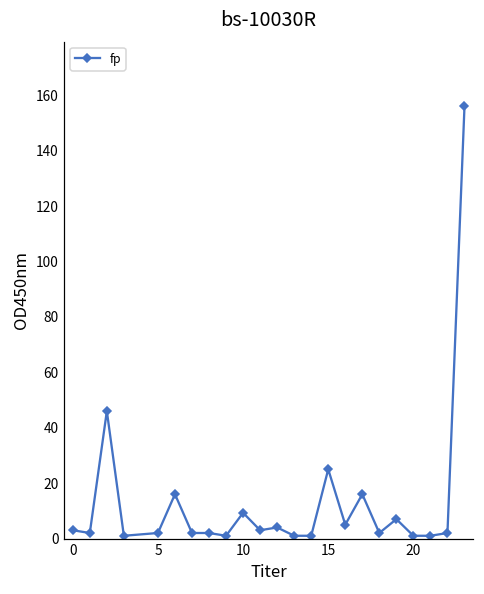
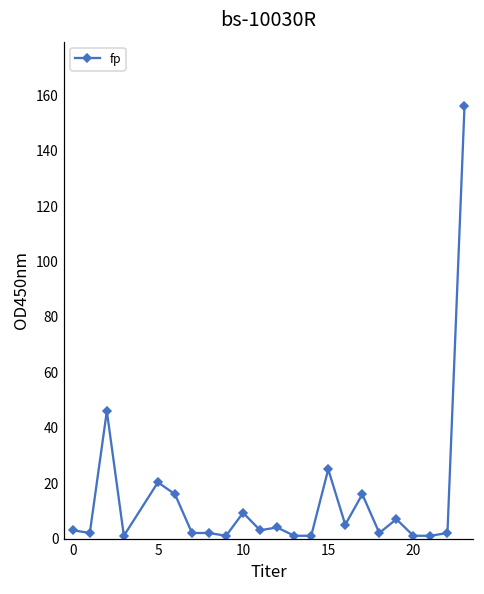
  {
    "0": 3,
-   "5": 2,
+   "5": 20,
    "10": 9,
    "15": 25,
    "20": 1
  }
